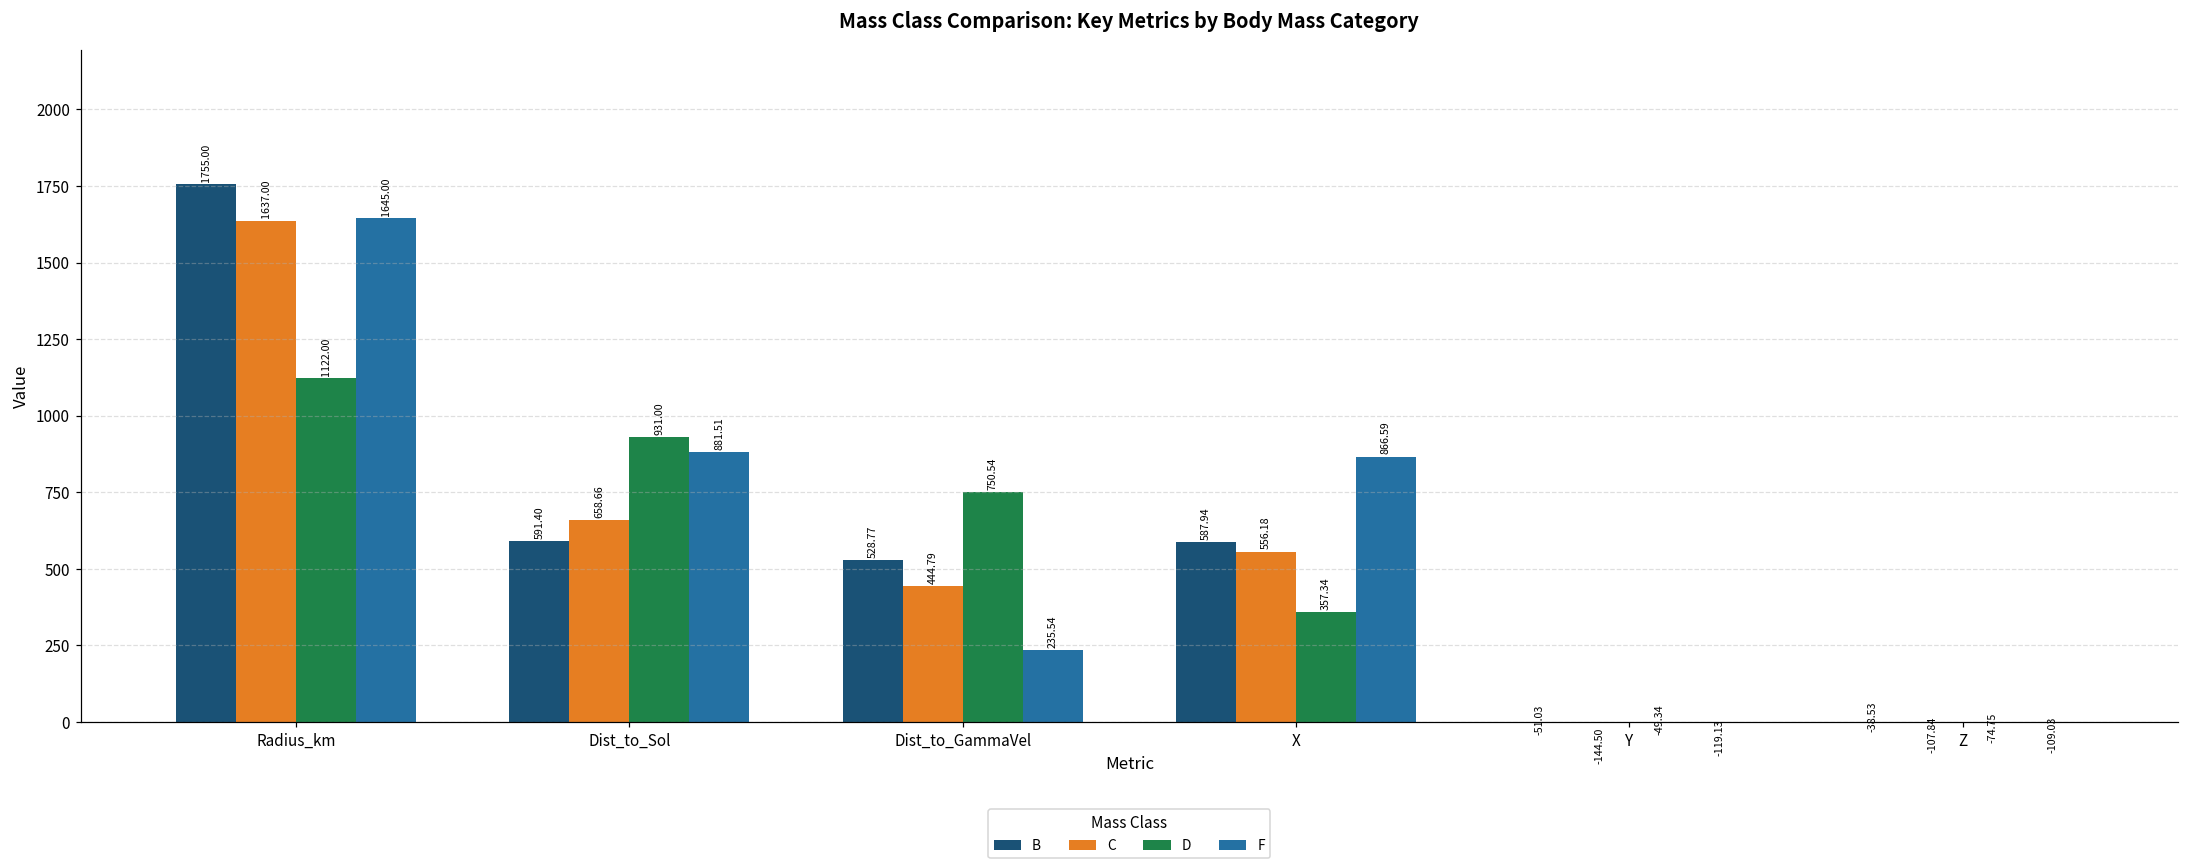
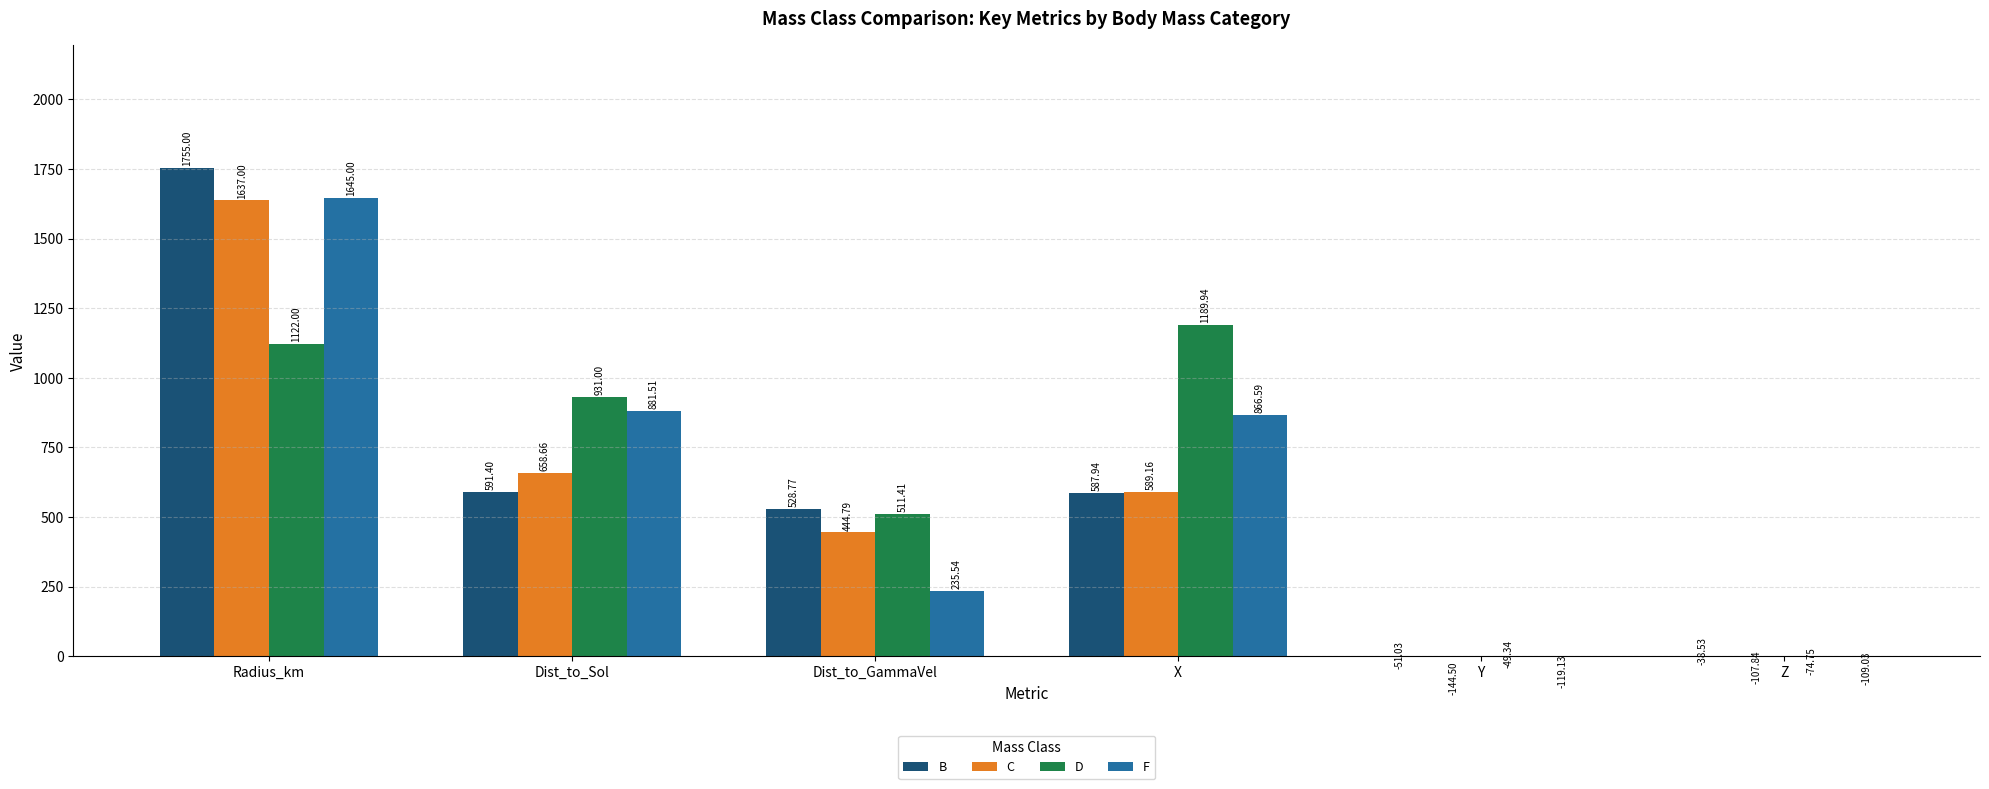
  {
    "C": {
      "Radius_km": 1637.00,
      "Dist_to_Sol": 658.66,
      "Dist_to_GammaVel": 444.79,
-     "X": 556.18
+     "X": 589.16
    },
    "D": {
      "Radius_km": 1122.00,
      "Dist_to_Sol": 931.00,
-     "Dist_to_GammaVel": 750.54,
-     "X": 357.34
+     "Dist_to_GammaVel": 511.41,
+     "X": 1189.94
    }
  }
